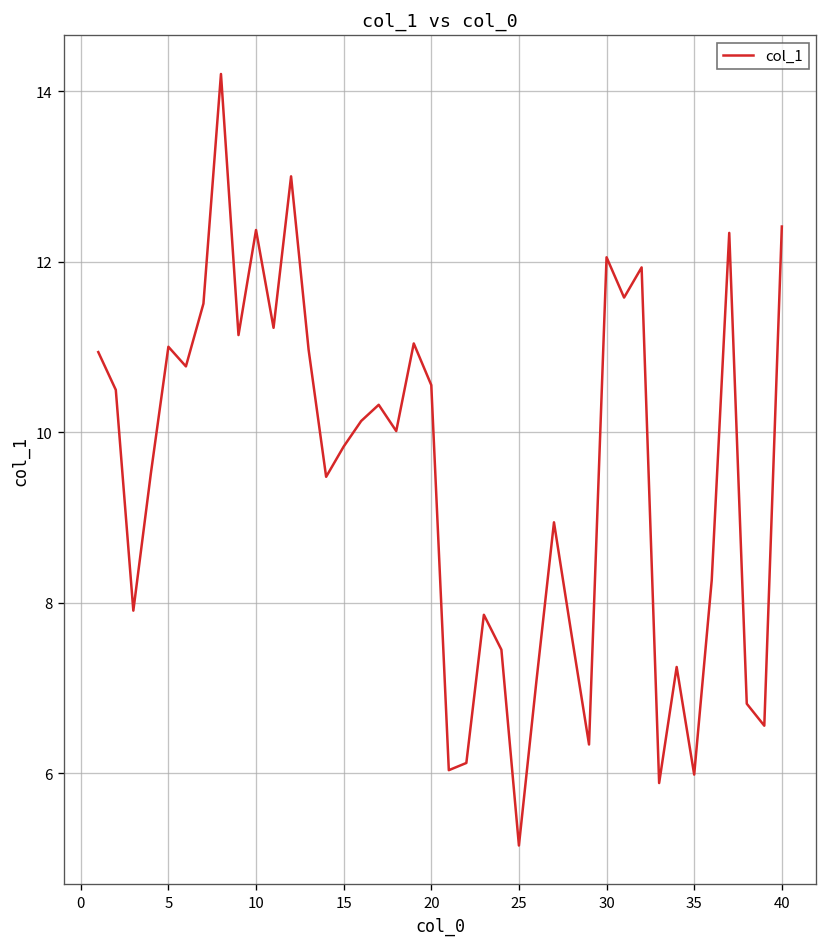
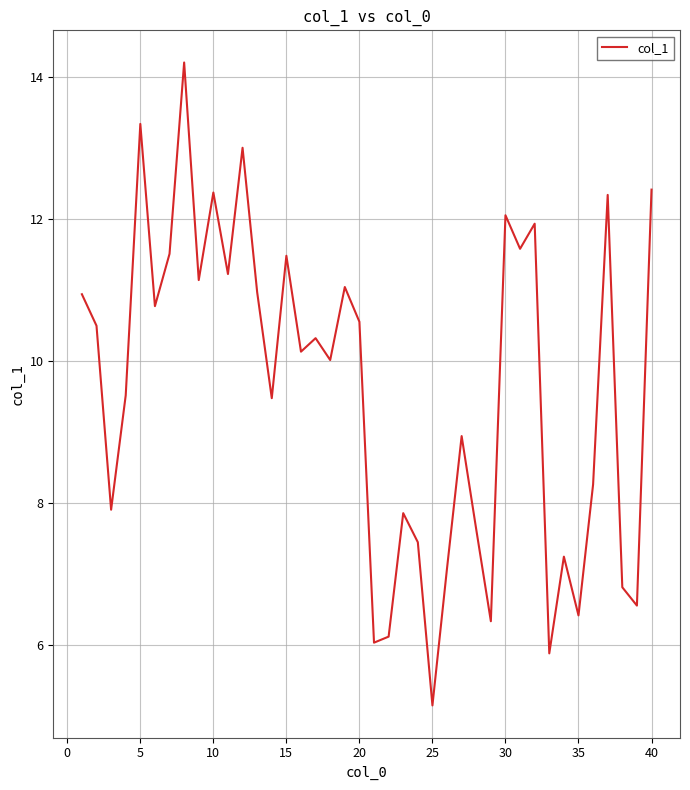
  {
-   "5": 11.0,
+   "5": 13.3,
    "10": 12.4,
-   "15": 9.8,
+   "15": 11.5,
    "20": 10.6,
    "25": 5.2,
    "30": 12.1,
-   "35": 6.0,
+   "35": 6.4,
    "40": 12.4
  }
